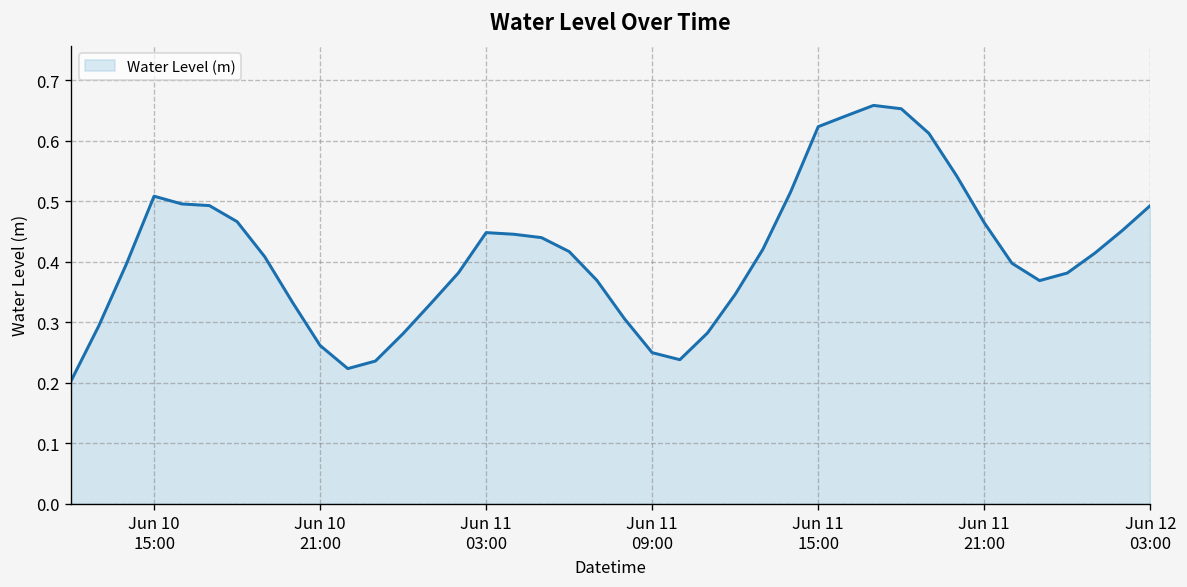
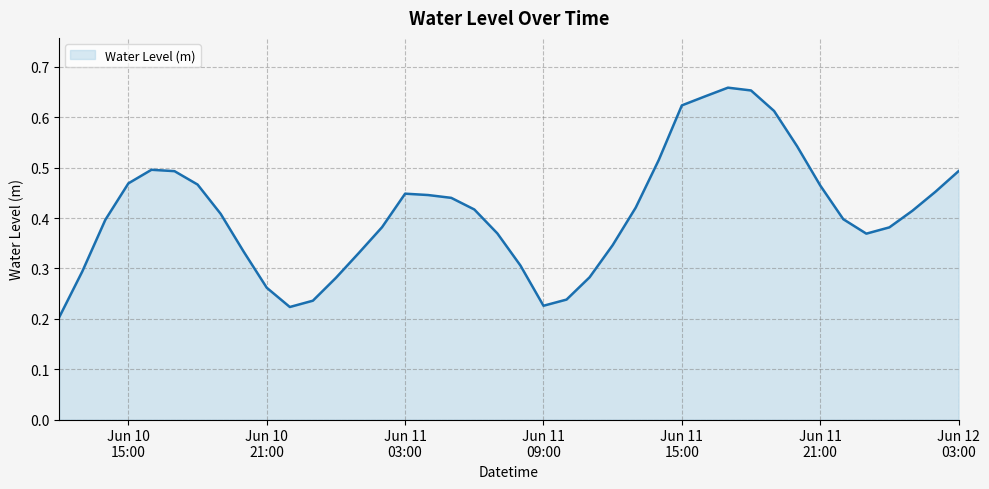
  {
-   "Jun 10 15:00": 0.51,
+   "Jun 10 15:00": 0.47,
    "Jun 10 21:00": 0.26,
    "Jun 11 03:00": 0.45,
-   "Jun 11 09:00": 0.25,
+   "Jun 11 09:00": 0.23,
    "Jun 11 15:00": 0.62,
    "Jun 11 21:00": 0.46,
    "Jun 12 03:00": 0.49
  }
